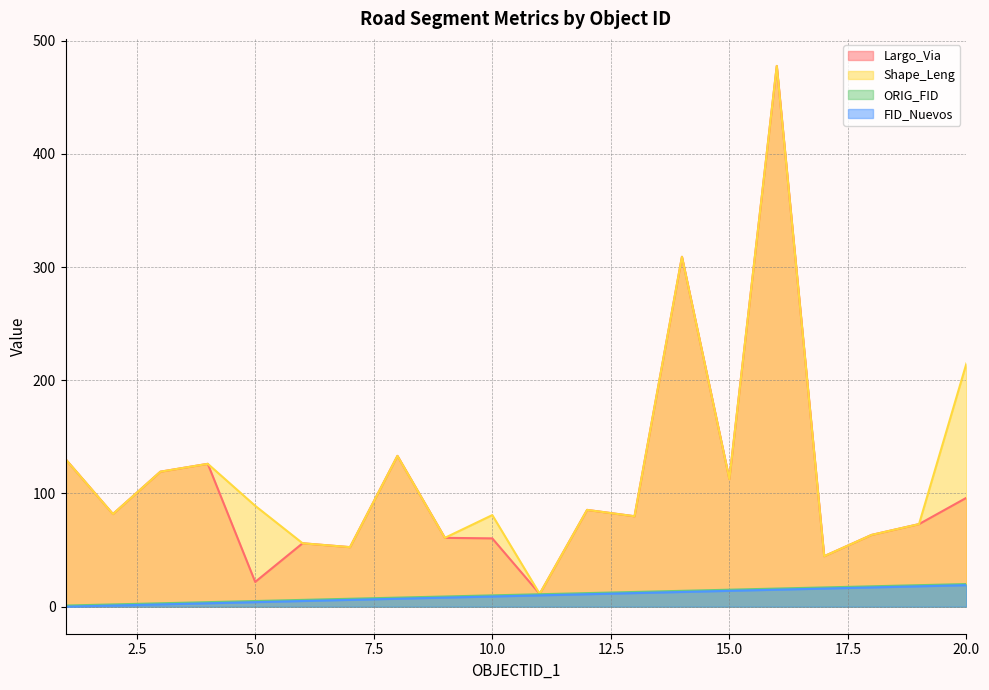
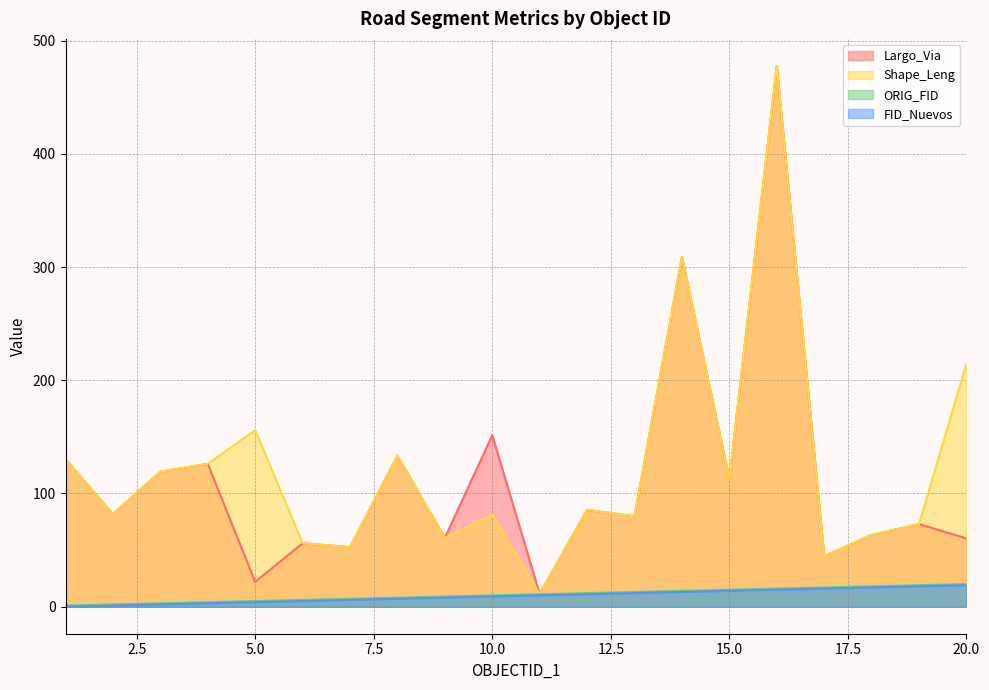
  {
    "Largo_Via": {
      "5.0": 22,
-     "10.0": 60,
-     "20.0": 96
+     "10.0": 151,
+     "20.0": 60
    },
    "Shape_Leng": {
-     "5.0": 89,
+     "5.0": 156,
      "10.0": 81,
      "20.0": 215
    }
  }
